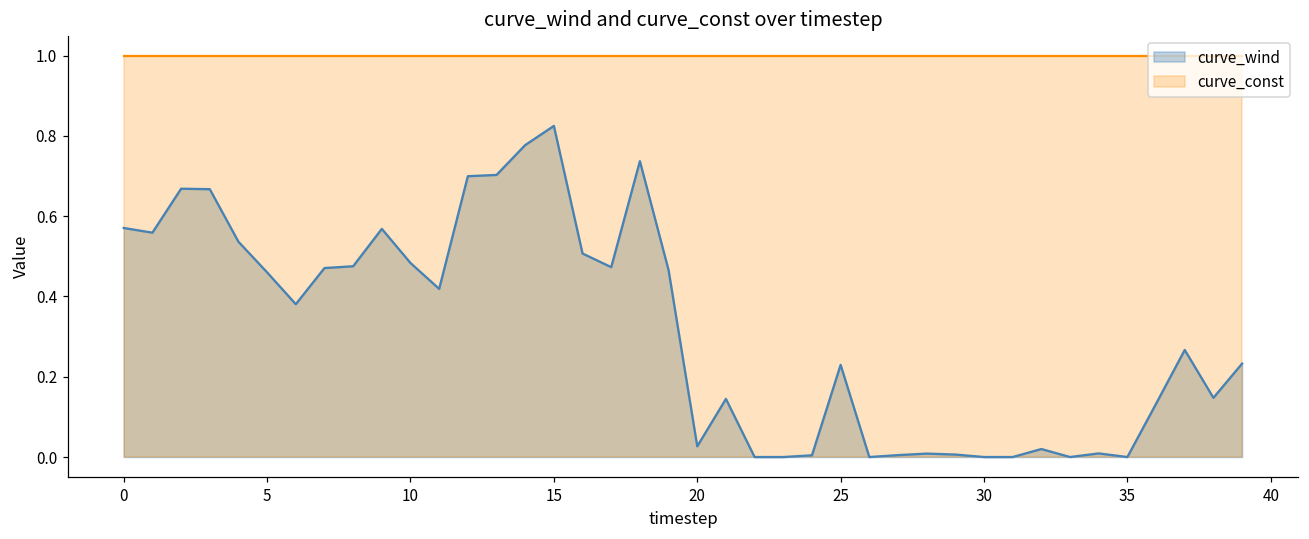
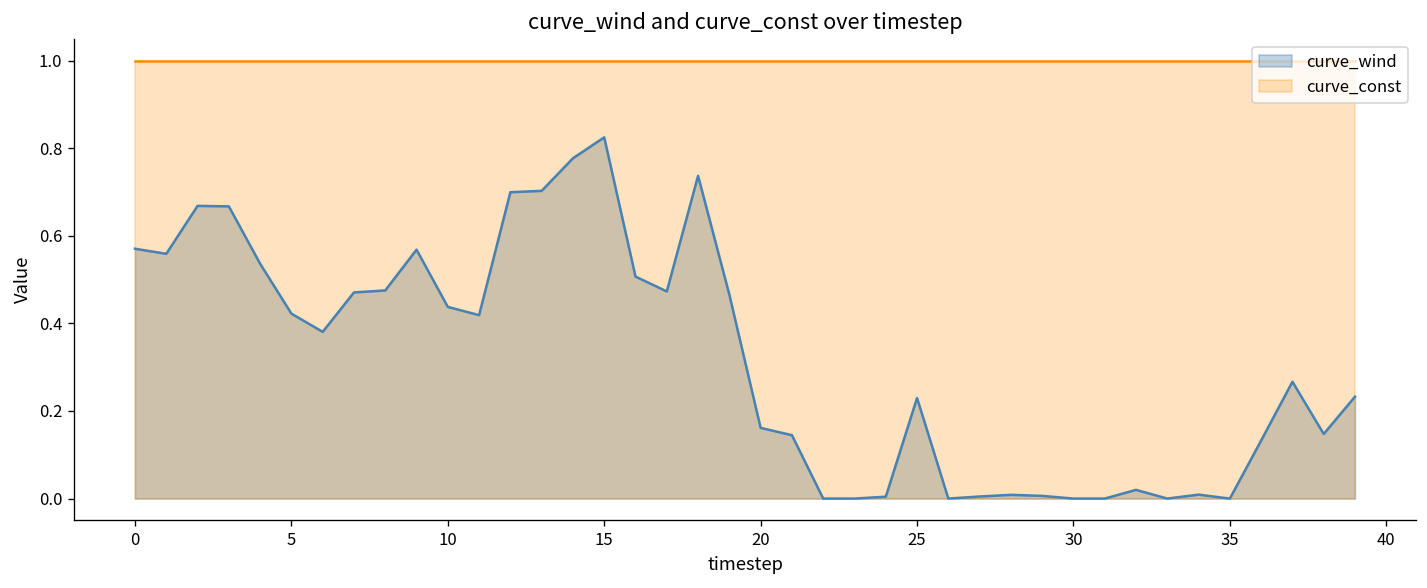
  {
    "curve_wind": {
      "0": 0.57,
-     "5": 0.46,
-     "10": 0.48,
+     "5": 0.42,
+     "10": 0.44,
      "15": 0.82,
-     "20": 0.03,
+     "20": 0.16,
      "25": 0.23,
      "30": 0.00,
      "35": 0.00
    },
    "curve_const": {
      "0": 1.00,
      "5": 1.00,
      "10": 1.00,
      "15": 1.00,
      "20": 1.00,
      "25": 1.00,
      "30": 1.00,
      "35": 1.00
    }
  }
